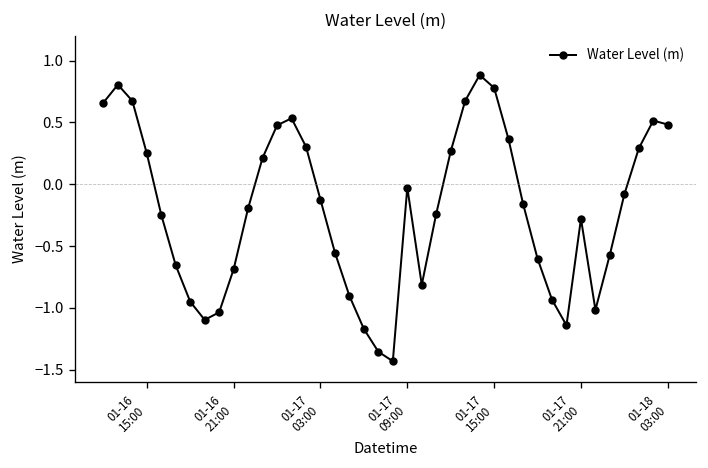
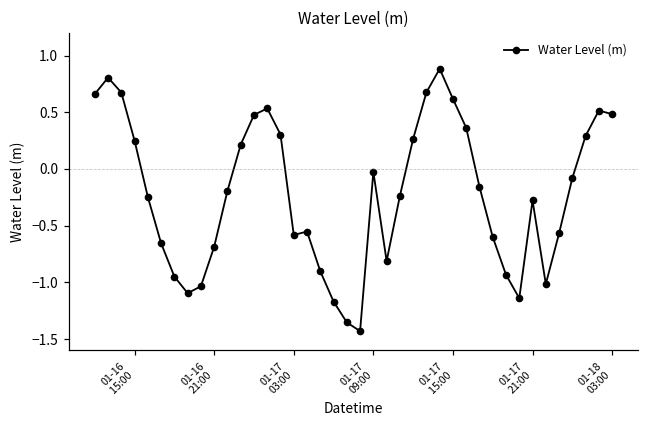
  {
    "01-16 15:00": 0.25,
    "01-16 21:00": -0.69,
-   "01-17 03:00": -0.12,
+   "01-17 03:00": -0.58,
    "01-17 09:00": -0.03,
-   "01-17 15:00": 0.78,
+   "01-17 15:00": 0.62,
    "01-17 21:00": -0.28,
    "01-18 03:00": 0.48
  }
